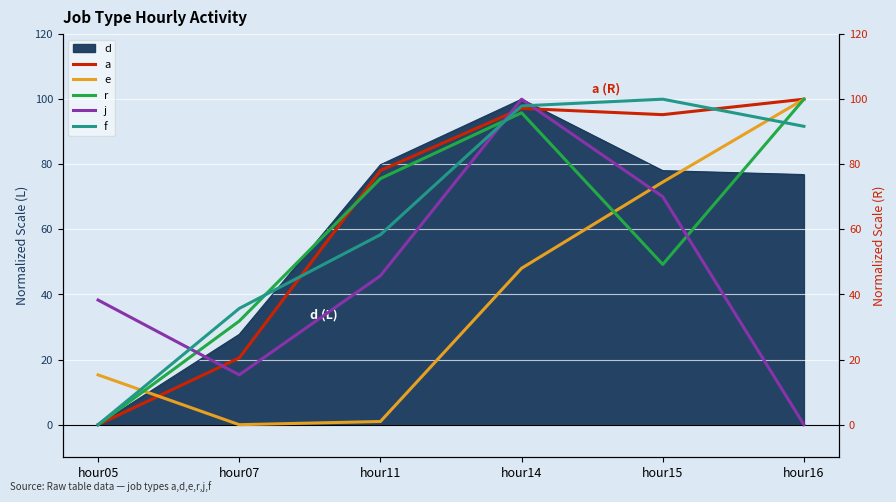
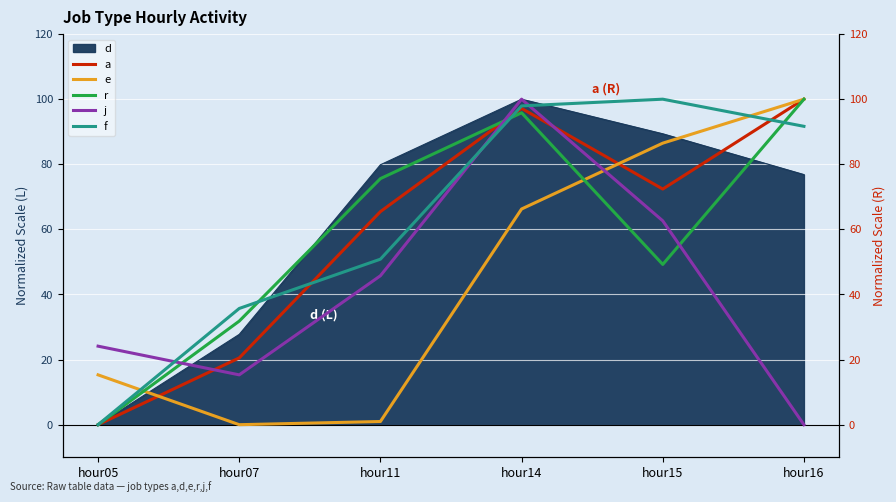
  {
    "d": {
      "hour05": 0,
      "hour07": 28,
      "hour11": 80,
      "hour14": 100,
-     "hour15": 78,
+     "hour15": 89,
      "hour16": 77
    },
    "a": {
      "hour07": 21,
-     "hour11": 78,
-     "hour15": 95
+     "hour11": 65,
+     "hour15": 72
    },
    "e": {
      "hour05": 15,
      "hour07": 0,
      "hour11": 1,
-     "hour14": 48,
-     "hour15": 75
+     "hour14": 66,
+     "hour15": 86
    },
    "r": {
      "hour07": 32,
      "hour11": 76,
      "hour14": 96,
      "hour15": 49
    },
    "j": {
-     "hour05": 38,
+     "hour05": 24,
      "hour07": 15,
      "hour11": 46,
      "hour14": 100,
-     "hour15": 70,
+     "hour15": 63,
      "hour16": 0
    },
    "f": {
      "hour07": 36,
-     "hour11": 58,
+     "hour11": 51,
      "hour15": 100,
      "hour16": 92
    }
  }
